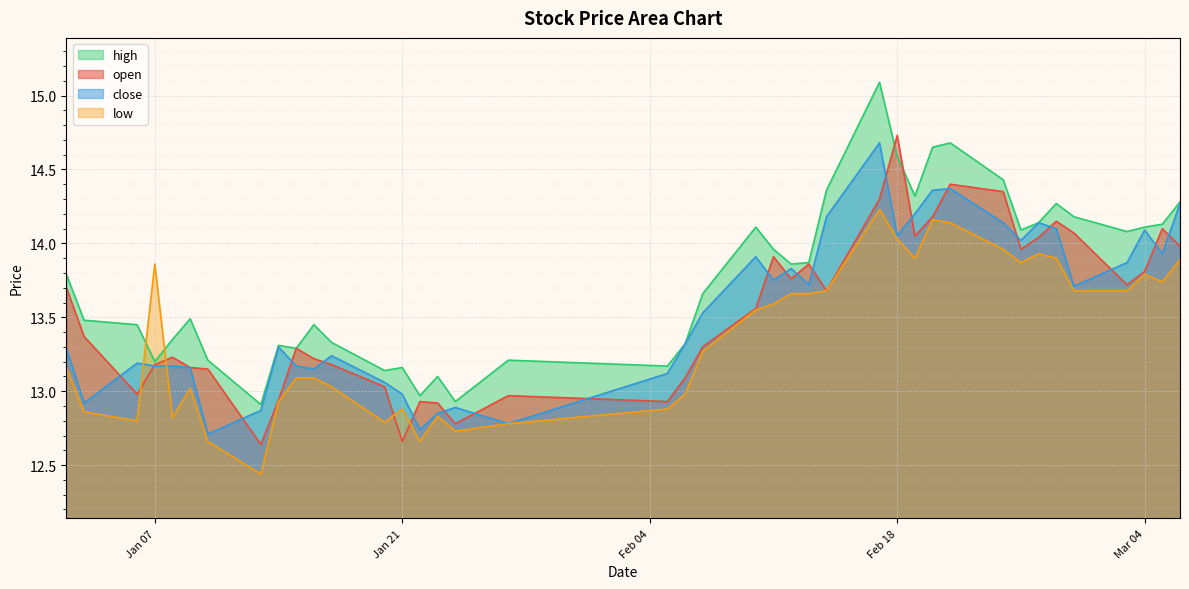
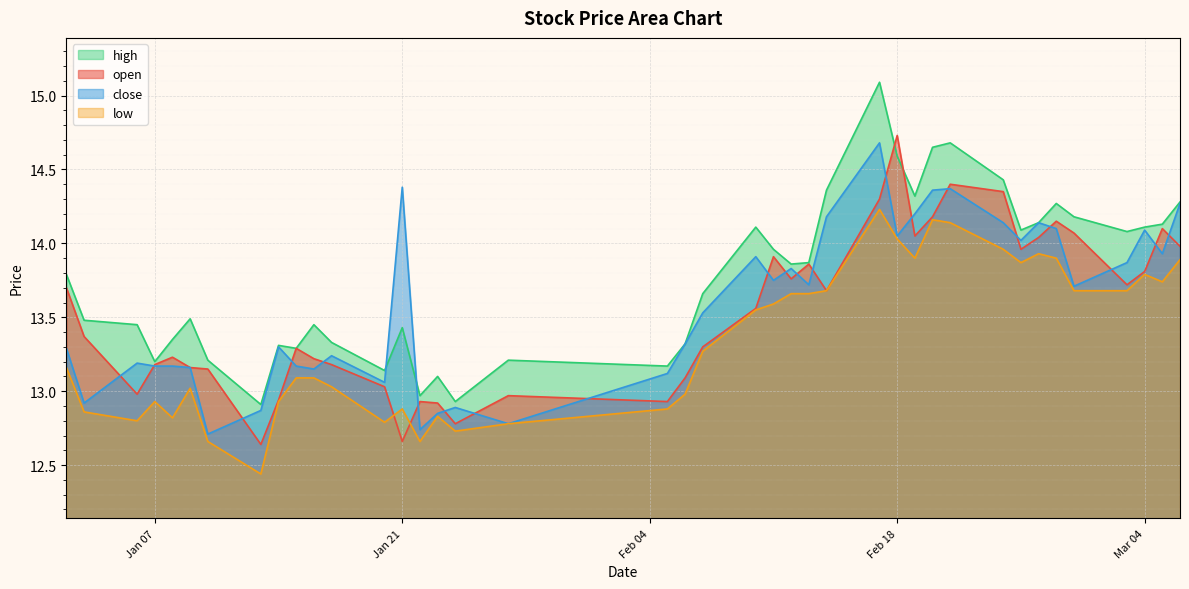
  {
    "high": {
      "Jan 07": 13.20,
-     "Jan 21": 13.16,
+     "Jan 21": 13.43,
      "Feb 18": 14.59,
      "Mar 04": 14.11
    },
    "open": {
      "Jan 21": 12.66,
      "Feb 18": 14.73,
      "Mar 04": 13.81
    },
    "close": {
-     "Jan 21": 12.98,
+     "Jan 21": 14.38,
      "Feb 18": 14.05,
      "Mar 04": 14.09
    },
    "low": {
-     "Jan 07": 13.86,
+     "Jan 07": 12.93,
      "Jan 21": 12.88,
      "Feb 18": 14.03,
      "Mar 04": 13.79
    }
  }
